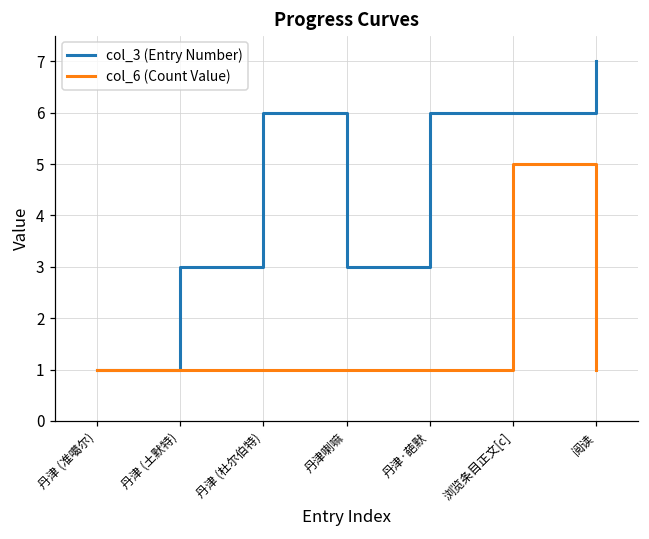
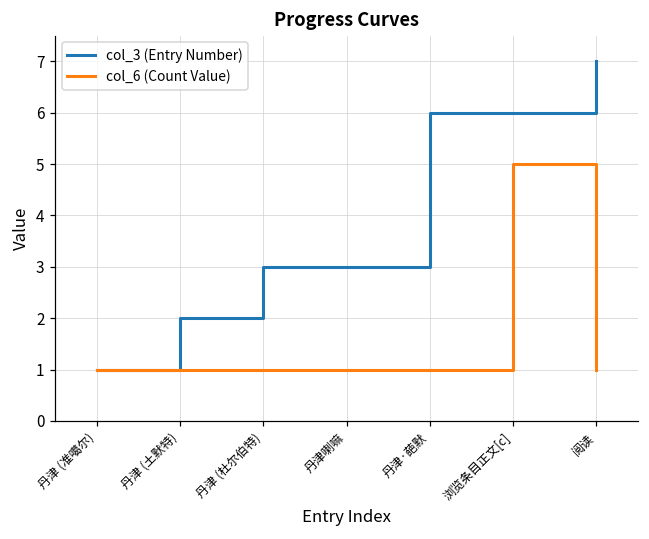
  {
    "col_3 (Entry Number)": {
-     "丹津 (土默特)": 3,
-     "丹津 (杜尔伯特)": 6,
+     "丹津 (土默特)": 2,
+     "丹津 (杜尔伯特)": 3,
      "丹津喇嘛": 3,
      "丹津·葩默": 6,
      "浏览条目正文[c]": 6,
      "阅读": 7
    },
    "col_6 (Count Value)": {
      "丹津 (土默特)": 1,
      "丹津 (杜尔伯特)": 1,
      "丹津喇嘛": 1,
      "丹津·葩默": 1,
      "浏览条目正文[c]": 5,
      "阅读": 1
    }
  }
